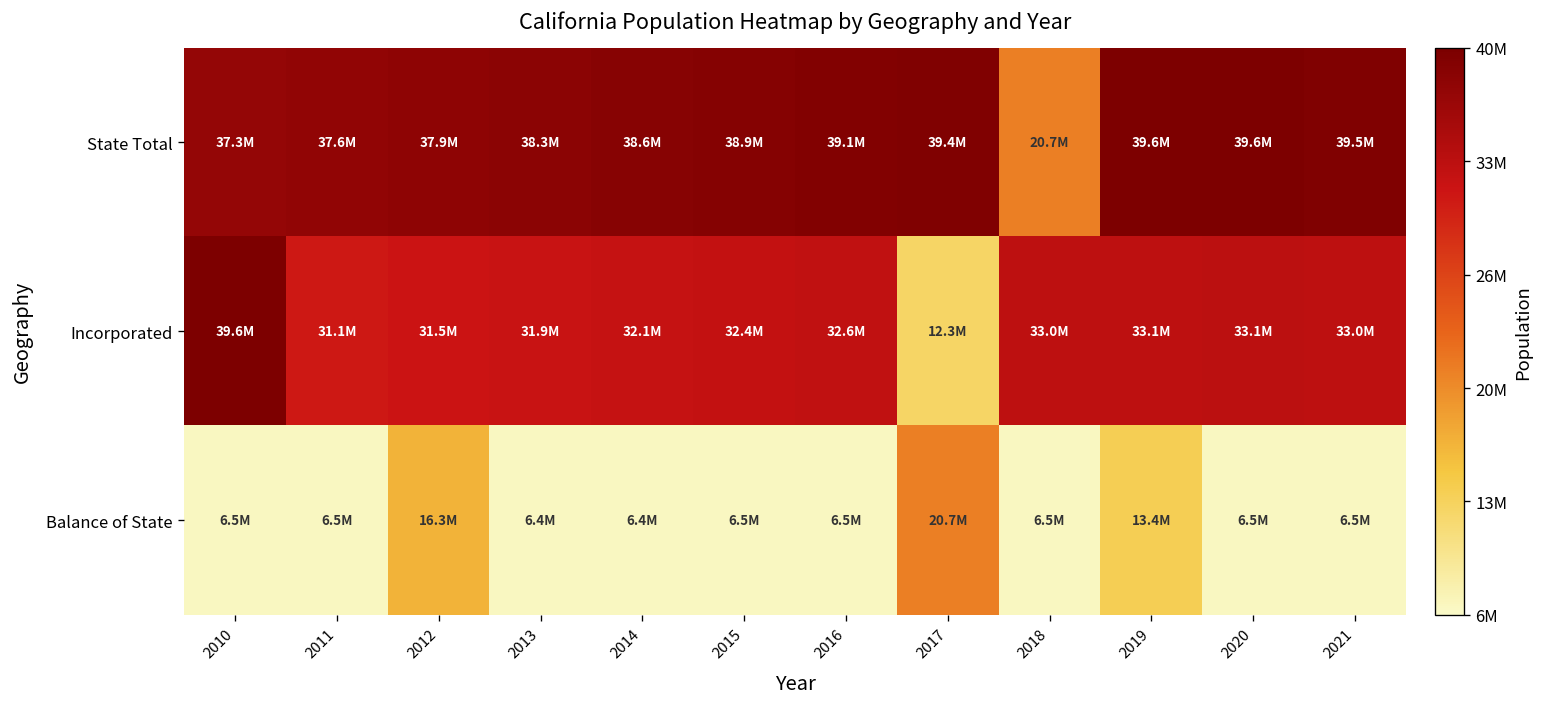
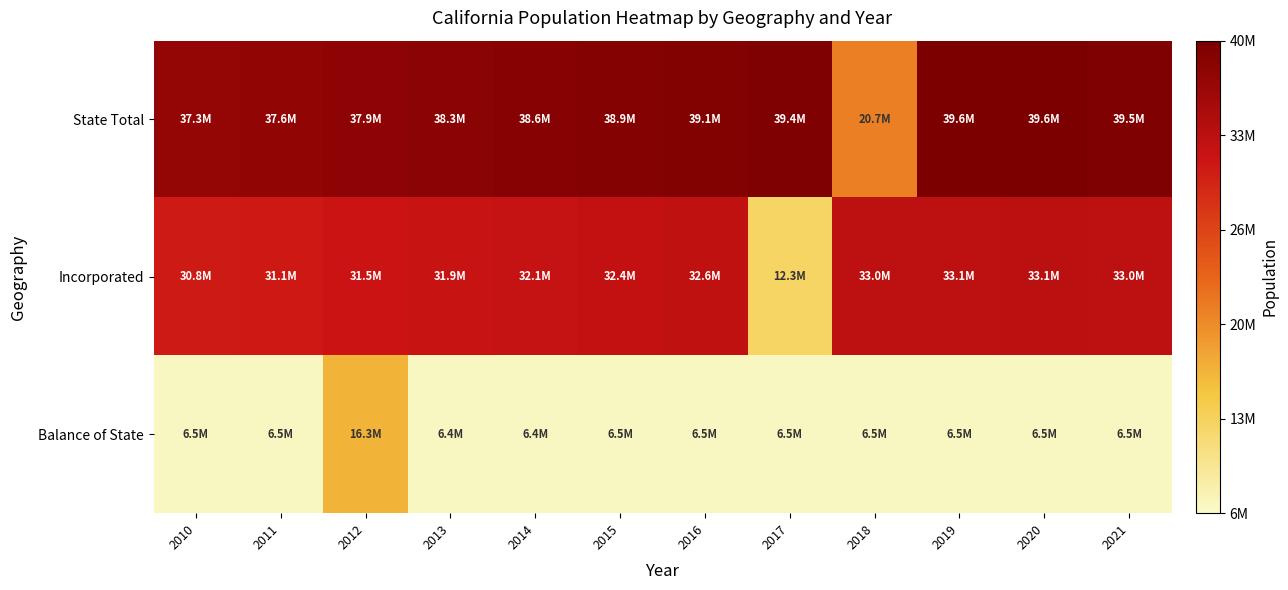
  {
    "State Total": {
      "2010": "37.3M",
      "2011": "37.6M",
      "2012": "37.9M",
      "2013": "38.3M",
      "2014": "38.6M",
      "2015": "38.9M",
      "2016": "39.1M",
      "2017": "39.4M",
      "2018": "20.7M",
      "2019": "39.6M",
      "2020": "39.6M",
      "2021": "39.5M"
    },
    "Incorporated": {
-     "2010": "39.6M",
+     "2010": "30.8M",
      "2011": "31.1M",
      "2012": "31.5M",
      "2013": "31.9M",
      "2014": "32.1M",
      "2015": "32.4M",
      "2016": "32.6M",
      "2017": "12.3M",
      "2018": "33.0M",
      "2019": "33.1M",
      "2020": "33.1M",
      "2021": "33.0M"
    },
    "Balance of State": {
      "2010": "6.5M",
      "2011": "6.5M",
      "2012": "16.3M",
      "2013": "6.4M",
      "2014": "6.4M",
      "2015": "6.5M",
      "2016": "6.5M",
-     "2017": "20.7M",
+     "2017": "6.5M",
      "2018": "6.5M",
-     "2019": "13.4M",
+     "2019": "6.5M",
      "2020": "6.5M",
      "2021": "6.5M"
    }
  }
